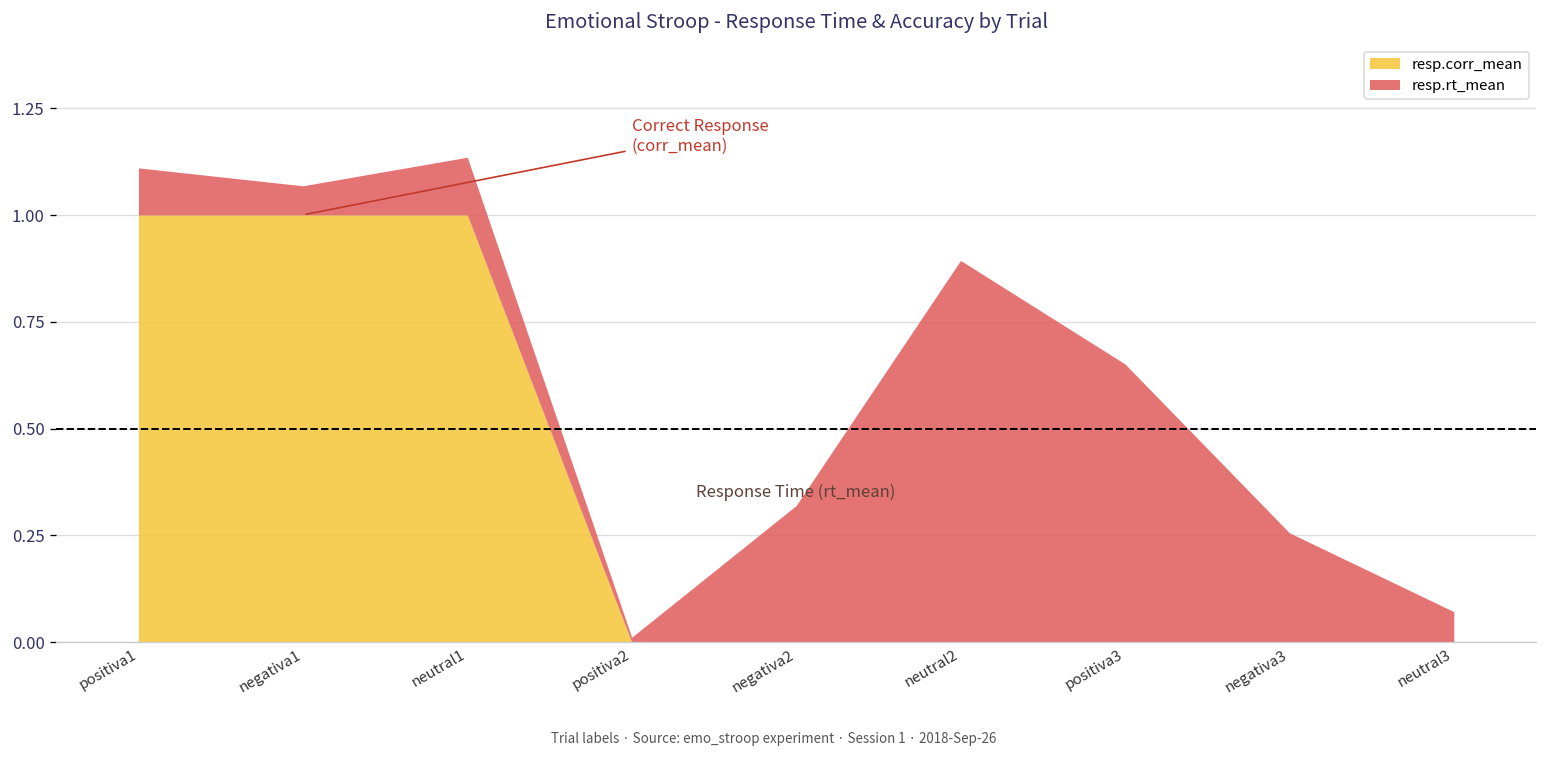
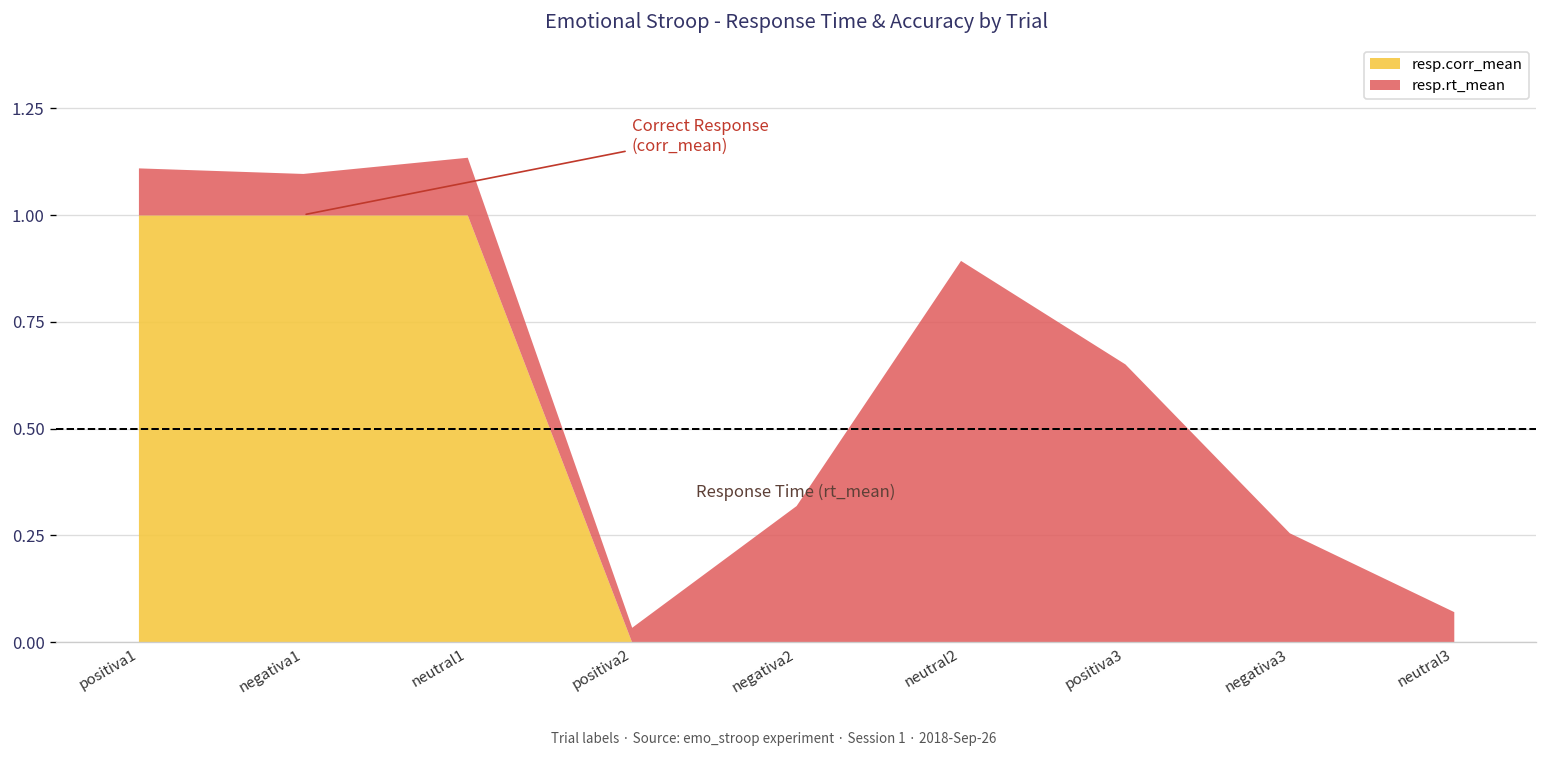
  {
    "resp.corr_mean": {
      "positiva1": 1.00,
      "negativa1": 1.00,
      "neutral1": 1.00,
      "positiva2": 0.00,
      "negativa2": 0.00,
      "neutral2": 0.00,
      "positiva3": 0.00,
      "negativa3": 0.00,
      "neutral3": 0.00
    },
    "resp.rt_mean": {
      "positiva1": 0.11,
-     "negativa1": 0.07,
+     "negativa1": 0.10,
      "neutral1": 0.14,
-     "positiva2": 0.01,
+     "positiva2": 0.03,
      "negativa2": 0.32,
      "neutral2": 0.89,
      "positiva3": 0.65,
      "negativa3": 0.26,
      "neutral3": 0.07
    }
  }
